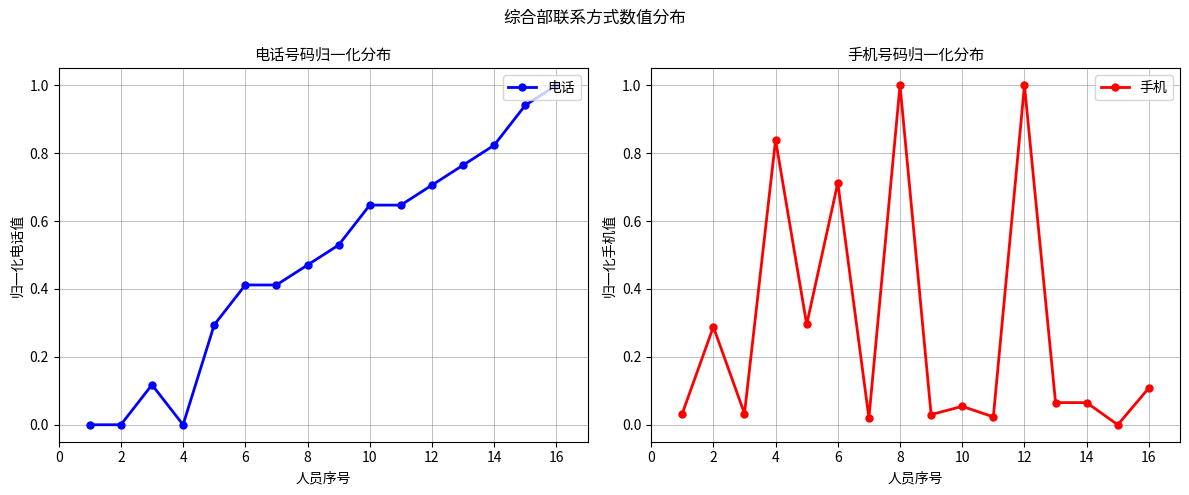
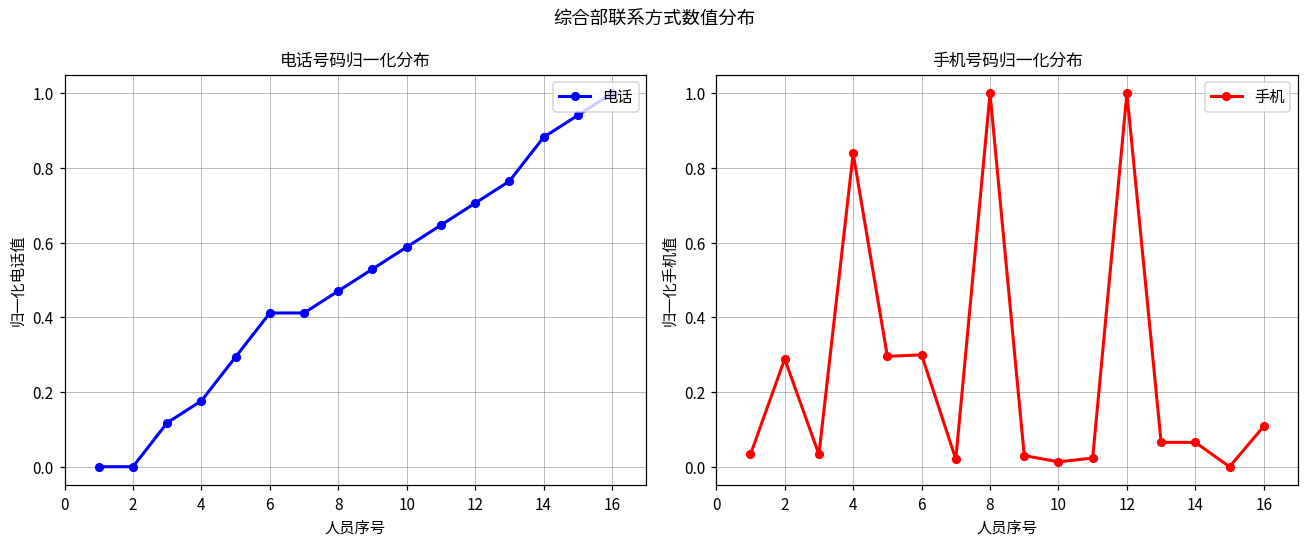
  {
    "电话号码归一化分布": {
      "2": 0.00,
-     "4": 0.00,
+     "4": 0.18,
      "6": 0.41,
      "8": 0.47,
-     "10": 0.65,
+     "10": 0.59,
      "12": 0.71,
-     "14": 0.82
+     "14": 0.88
    },
    "手机号码归一化分布": {
      "2": 0.29,
      "4": 0.84,
-     "6": 0.71,
+     "6": 0.30,
      "8": 1.00,
-     "10": 0.05,
+     "10": 0.01,
      "12": 1.00,
      "14": 0.07,
      "16": 0.11
    }
  }
